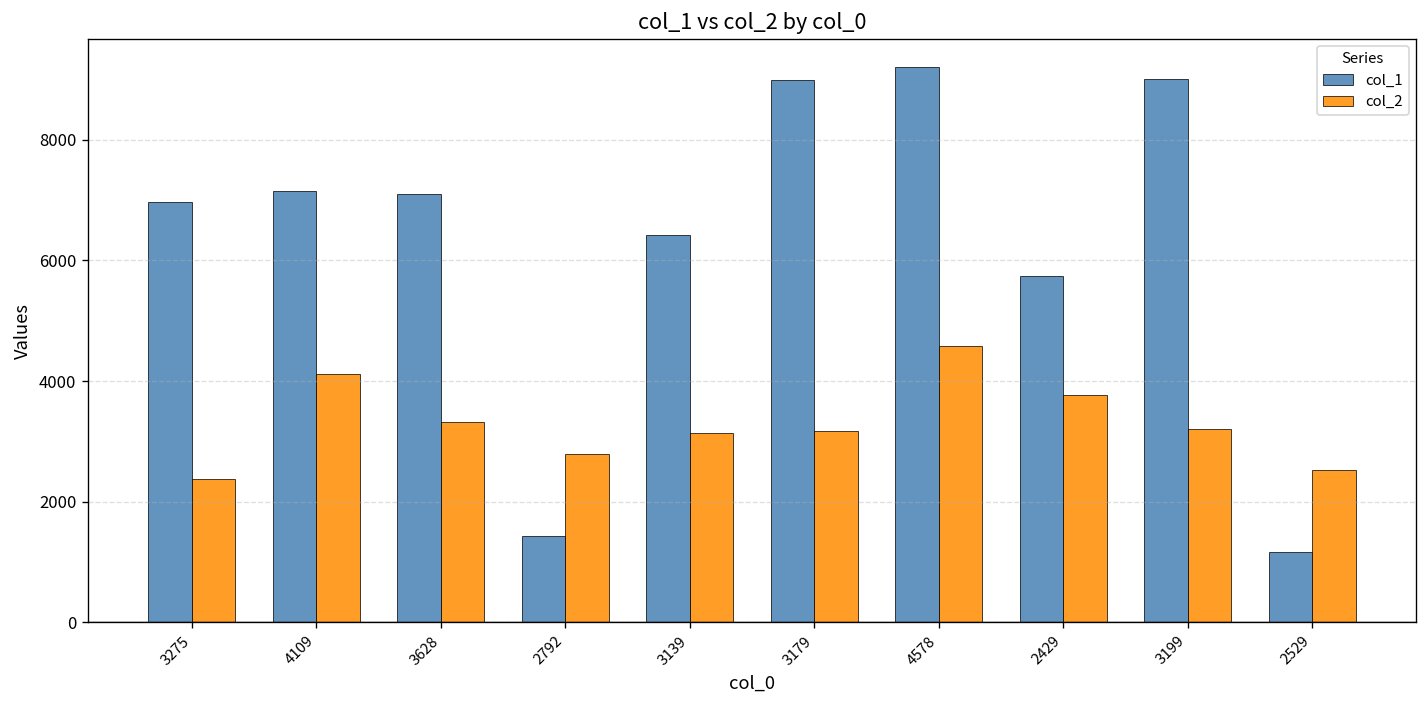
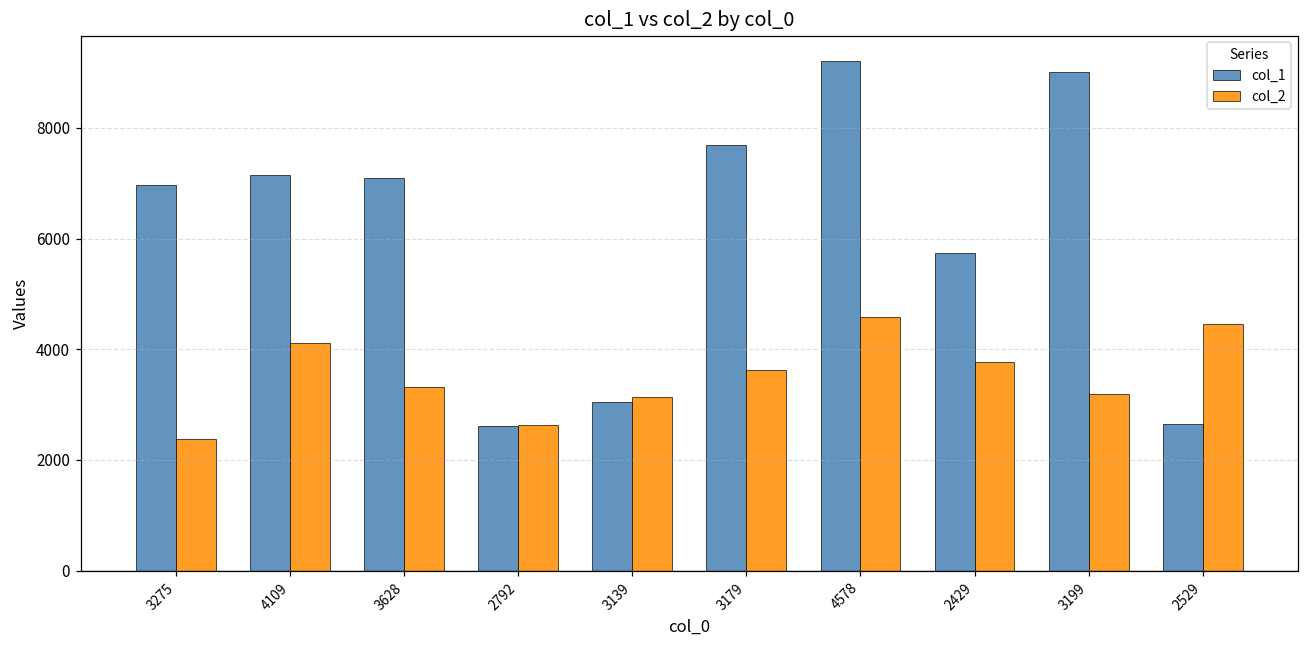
  {
    "col_1": {
      "3275": 7000,
      "4109": 7200,
      "3628": 7100,
-     "2792": 1400,
-     "3139": 6400,
-     "3179": 9000,
+     "2792": 2600,
+     "3139": 3100,
+     "3179": 7700,
      "4578": 9200,
      "2429": 5700,
      "3199": 9000,
-     "2529": 1200
+     "2529": 2700
    },
    "col_2": {
      "3275": 2400,
      "4109": 4100,
      "3628": 3300,
-     "2792": 2800,
+     "2792": 2600,
      "3139": 3100,
-     "3179": 3200,
+     "3179": 3600,
      "4578": 4600,
      "2429": 3800,
      "3199": 3200,
-     "2529": 2500
+     "2529": 4500
    }
  }
